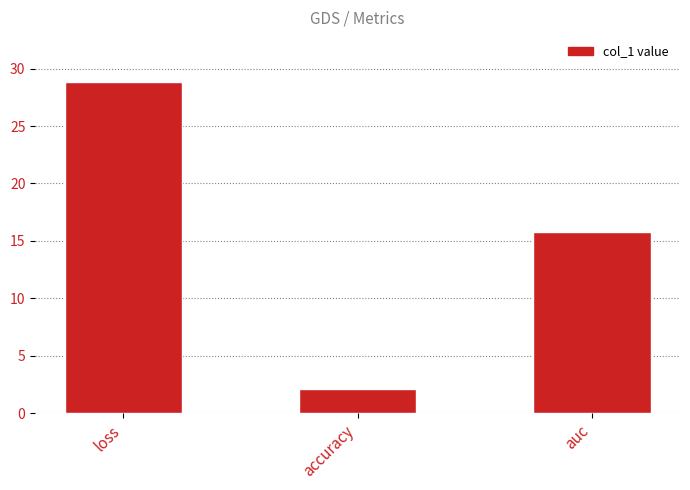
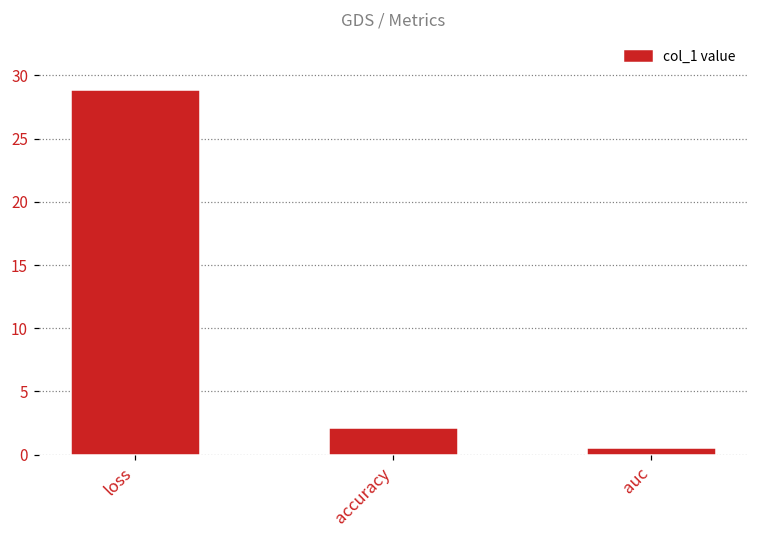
  {
    "loss": 28.8,
    "accuracy": 2.1,
-   "auc": 15.8
+   "auc": 0.5
  }
